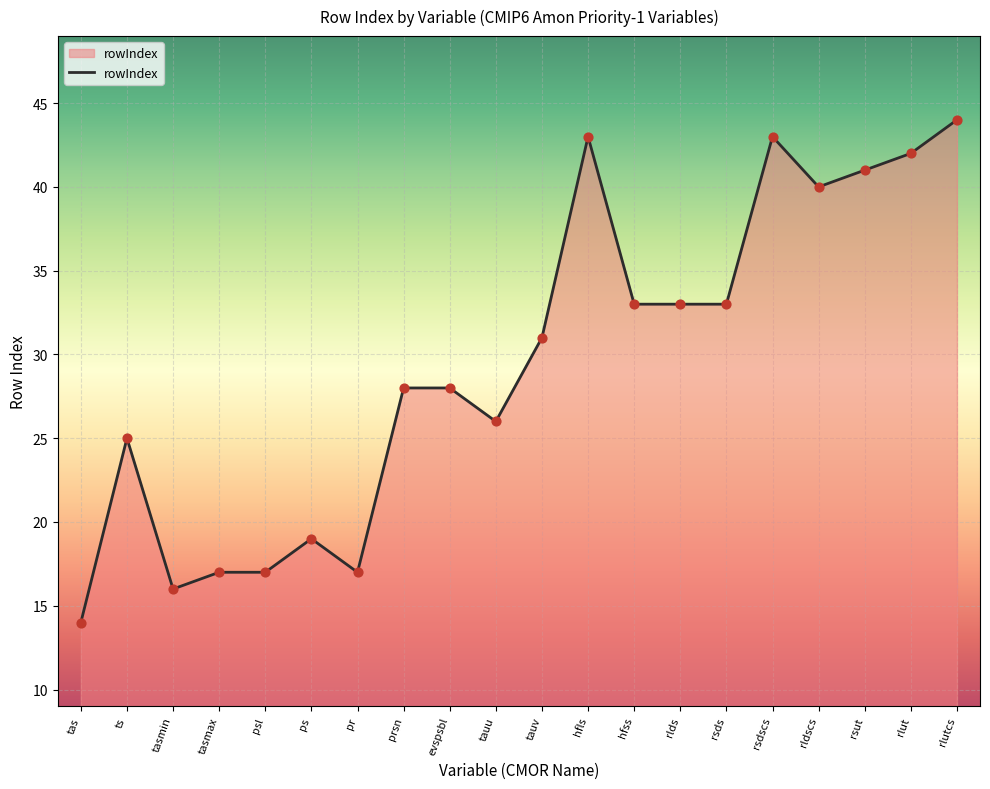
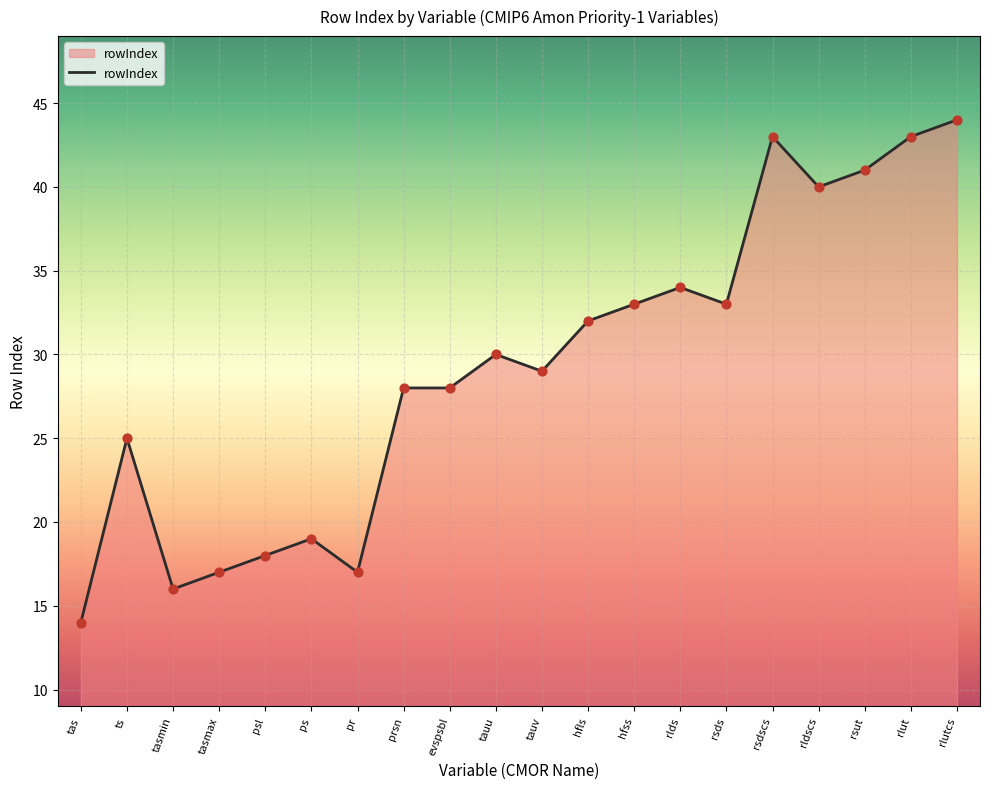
  {
    "tas": 14,
    "ts": 25,
    "tasmin": 16,
    "tasmax": 17,
-   "psl": 17,
+   "psl": 18,
    "ps": 19,
    "pr": 17,
    "prsn": 28,
    "evspsbl": 28,
-   "tauu": 26,
-   "tauv": 31,
-   "hfls": 43,
+   "tauu": 30,
+   "tauv": 29,
+   "hfls": 32,
    "hfss": 33,
-   "rlds": 33,
+   "rlds": 34,
    "rsds": 33,
    "rsdscs": 43,
    "rldscs": 40,
    "rsut": 41,
-   "rlut": 42,
+   "rlut": 43,
    "rlutcs": 44
  }
